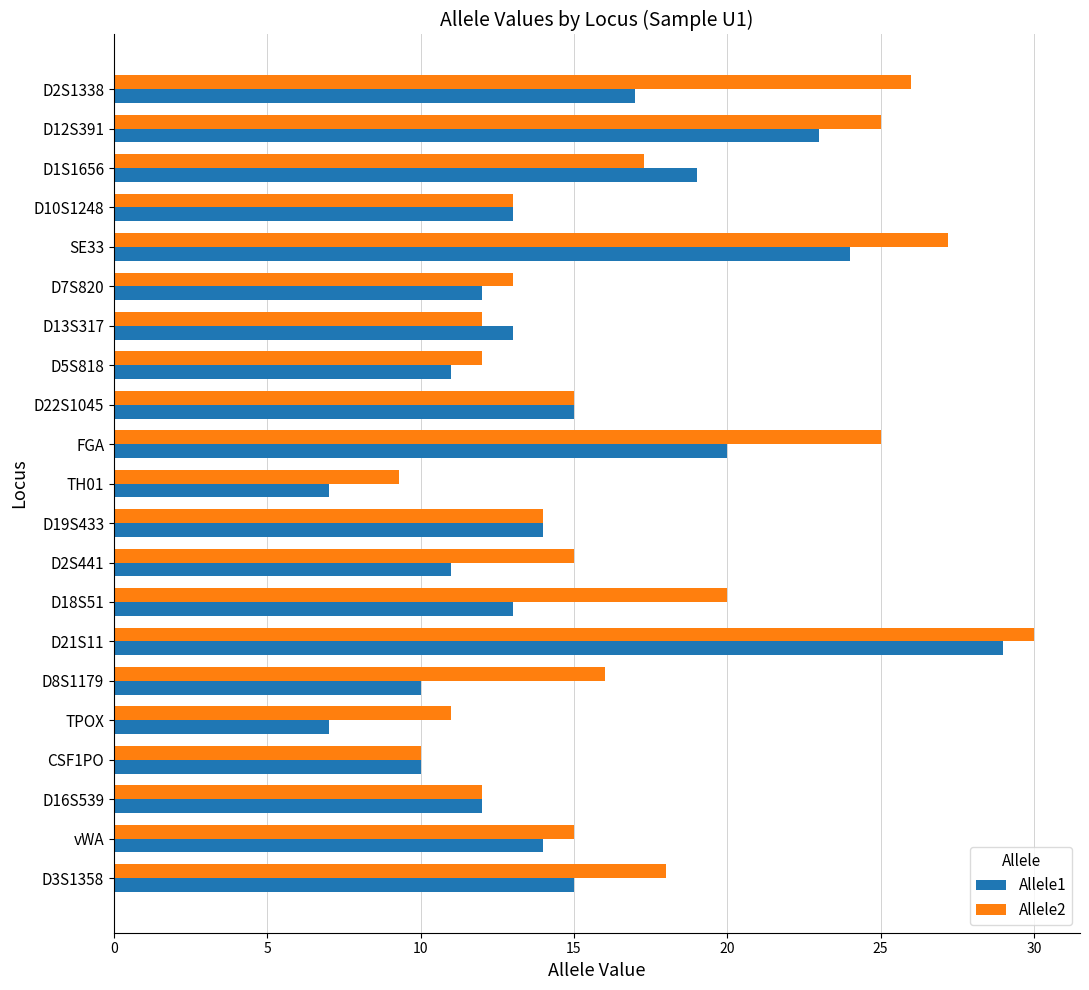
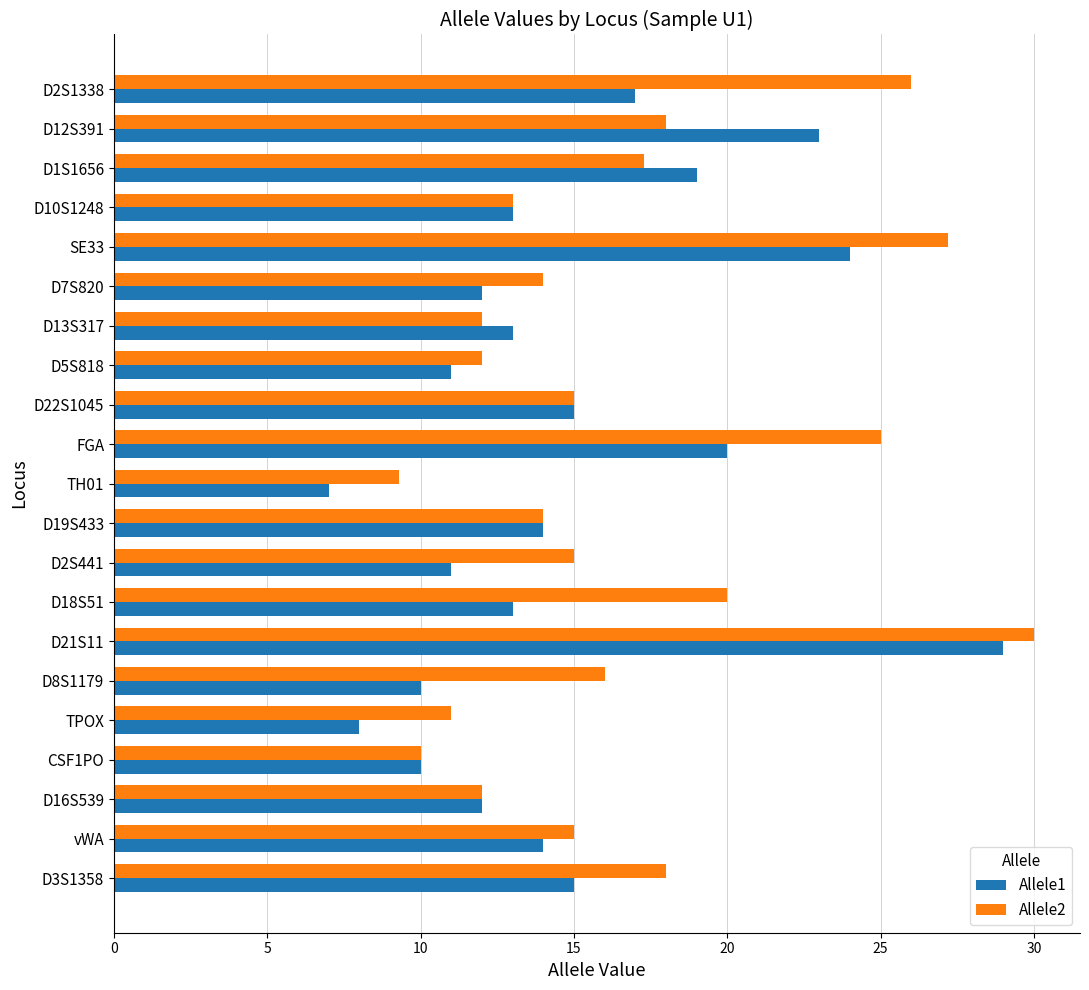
  {
    "Allele1": {
      "D2S1338": 17,
      "D12S391": 23,
      "D1S1656": 19,
      "D10S1248": 13,
      "SE33": 24,
      "D7S820": 12,
      "D13S317": 13,
      "D5S818": 11,
      "D22S1045": 15,
      "FGA": 20,
      "TH01": 7,
      "D19S433": 14,
      "D2S441": 11,
      "D18S51": 13,
      "D21S11": 29,
      "D8S1179": 10,
-     "TPOX": 7,
+     "TPOX": 8,
      "CSF1PO": 10,
      "D16S539": 12,
      "vWA": 14,
      "D3S1358": 15
    },
    "Allele2": {
      "D2S1338": 26,
-     "D12S391": 25,
+     "D12S391": 18,
      "D1S1656": 17.3,
      "D10S1248": 13,
      "SE33": 27.2,
-     "D7S820": 13,
+     "D7S820": 14,
      "D13S317": 12,
      "D5S818": 12,
      "D22S1045": 15,
      "FGA": 25,
      "TH01": 9.3,
      "D19S433": 14,
      "D2S441": 15,
      "D18S51": 20,
      "D21S11": 30,
      "D8S1179": 16,
      "TPOX": 11,
      "CSF1PO": 10,
      "D16S539": 12,
      "vWA": 15,
      "D3S1358": 18
    }
  }
